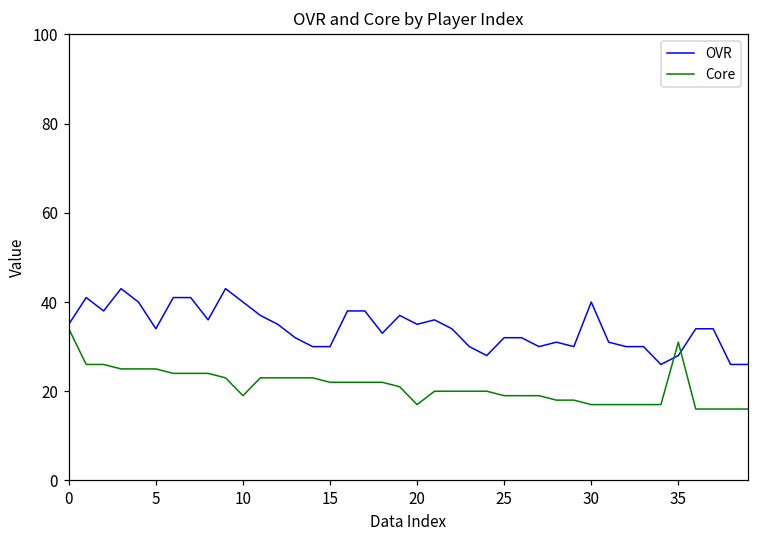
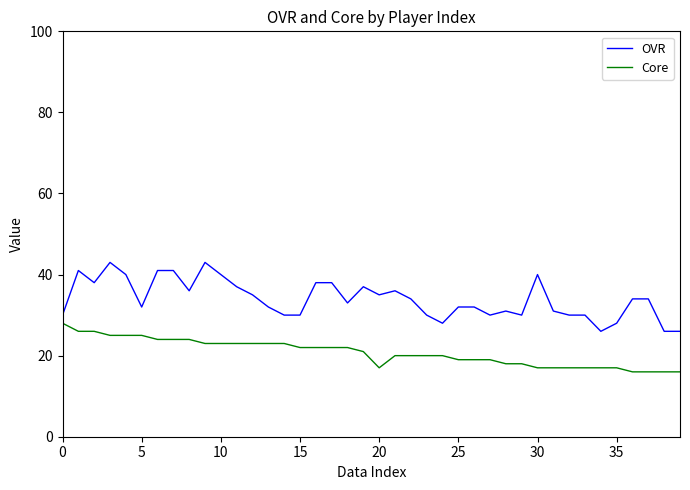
  {
    "OVR": {
-     "0": 35,
-     "5": 34,
+     "0": 30,
+     "5": 32,
      "10": 40,
      "15": 30,
      "20": 35,
      "25": 32,
      "30": 40,
      "35": 28
    },
    "Core": {
-     "0": 34,
+     "0": 28,
      "5": 25,
-     "10": 19,
+     "10": 23,
      "15": 22,
      "20": 17,
      "25": 19,
      "30": 17,
-     "35": 31
+     "35": 17
    }
  }
